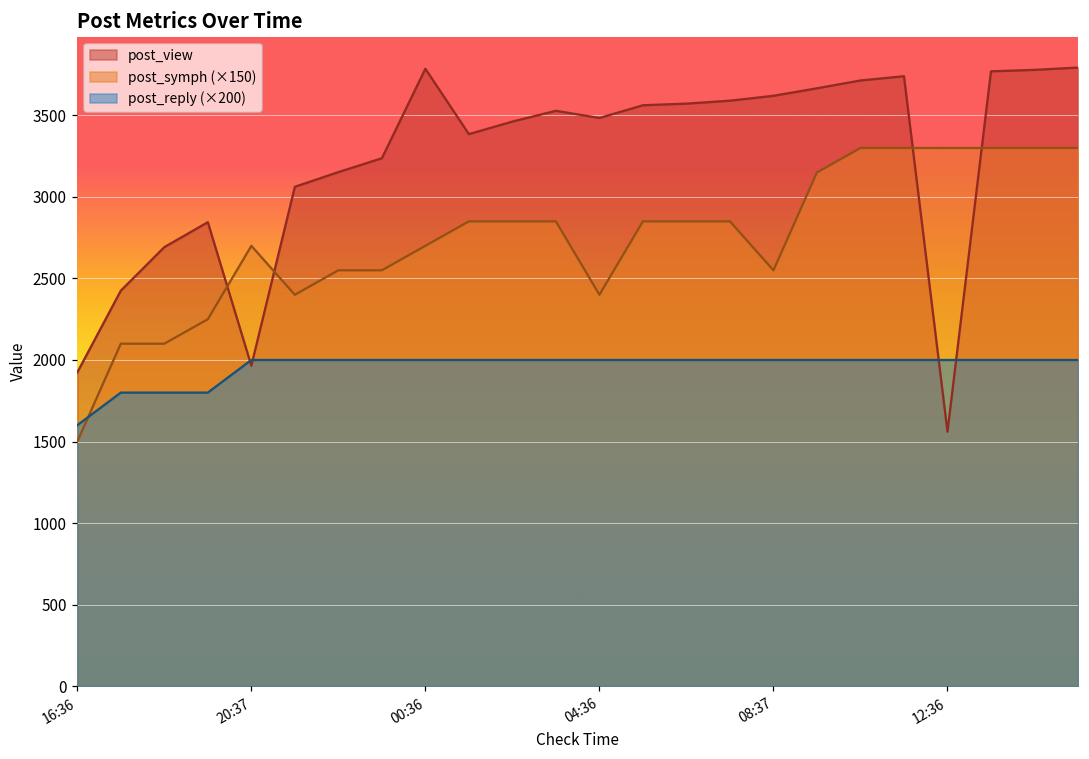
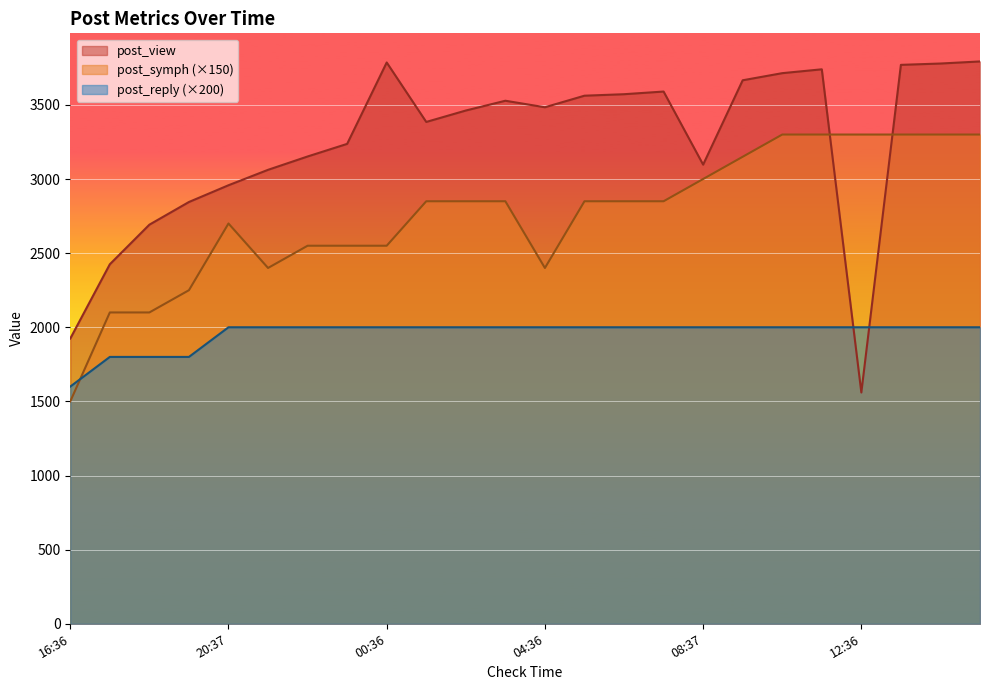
  {
    "post_view": {
      "16:36": 1920,
-     "20:37": 1970,
+     "20:37": 2960,
      "00:36": 3790,
      "04:36": 3480,
-     "08:37": 3620,
+     "08:37": 3100,
      "12:36": 1560
    },
    "post_symph (×150)": {
      "16:36": 1500,
      "20:37": 2700,
-     "00:36": 2700,
+     "00:36": 2550,
      "04:36": 2400,
-     "08:37": 2550,
+     "08:37": 3000,
      "12:36": 3300
    },
    "post_reply (×200)": {
      "16:36": 1600,
      "20:37": 2000,
      "00:36": 2000,
      "04:36": 2000,
      "08:37": 2000,
      "12:36": 2000
    }
  }
